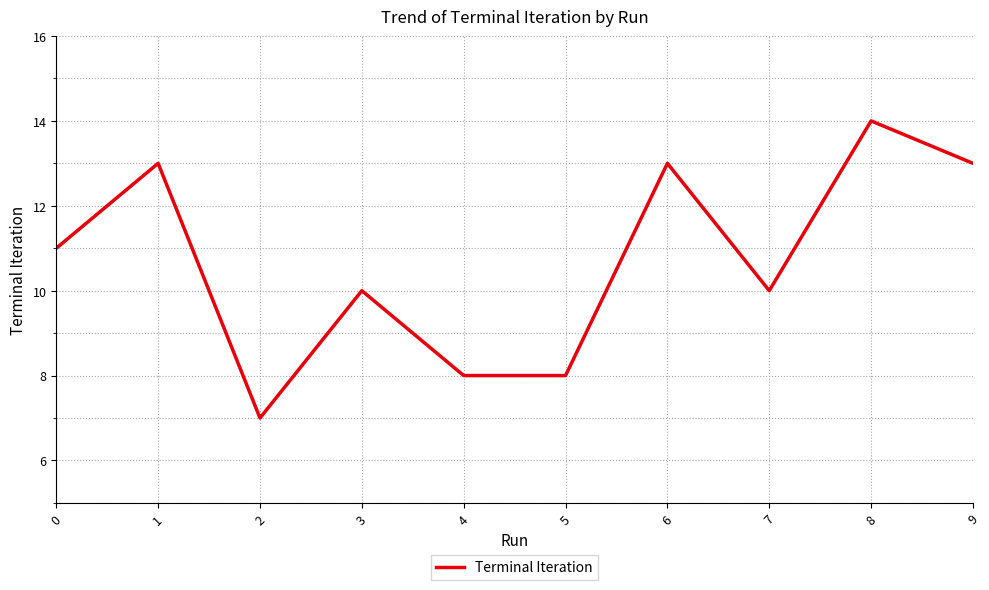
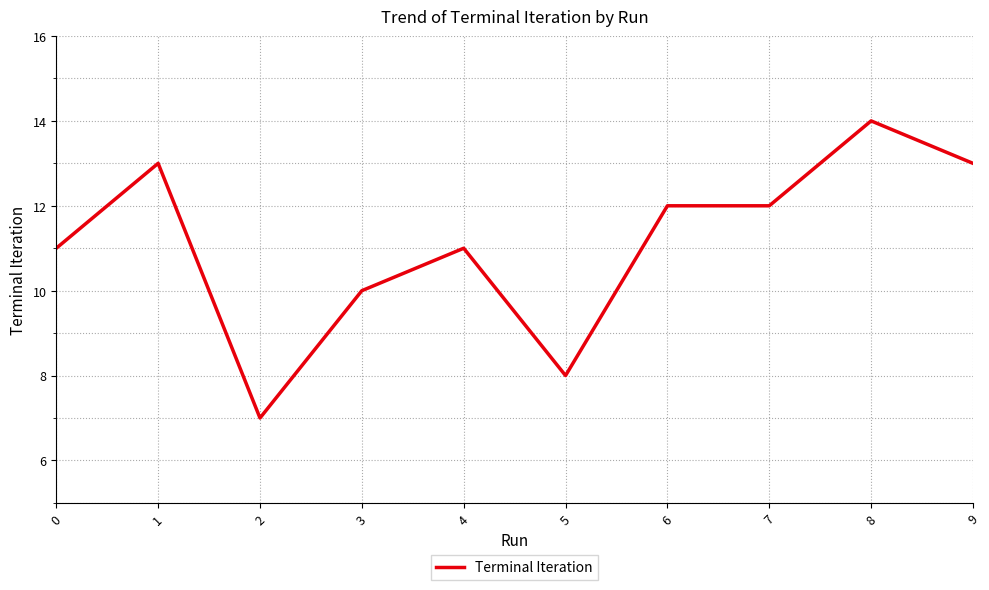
  {
    "0": 11,
    "1": 13,
    "2": 7,
    "3": 10,
-   "4": 8,
+   "4": 11,
    "5": 8,
-   "6": 13,
-   "7": 10,
+   "6": 12,
+   "7": 12,
    "8": 14,
    "9": 13
  }
